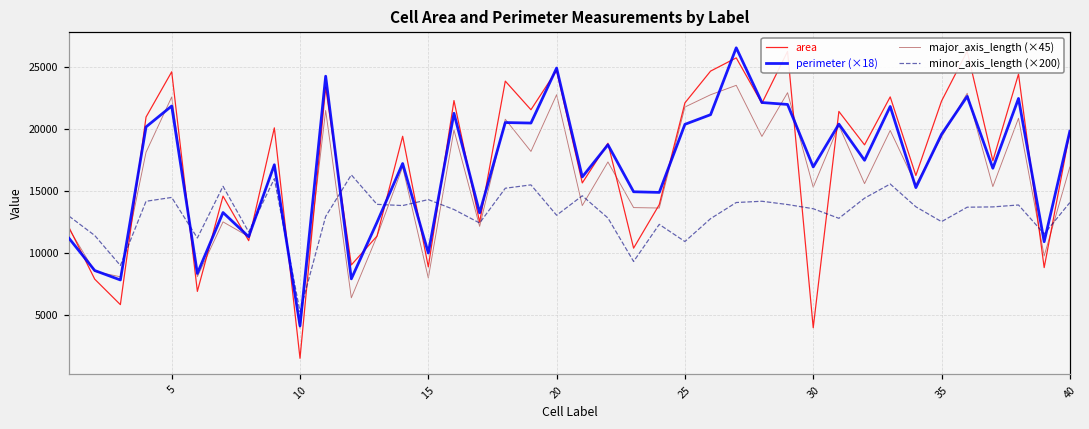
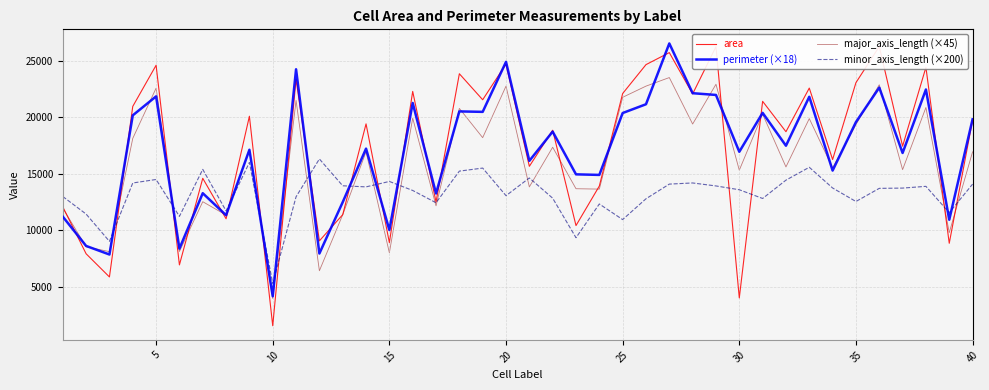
  {
    "area": {
      "5": 24600,
      "10": 1500,
      "15": 8900,
      "25": 22100,
      "30": 4000,
-     "35": 22200
+     "35": 23100
    },
    "perimeter (×18)": {
      "5": 21800,
      "15": 10000,
      "25": 20400,
      "30": 16900
    },
    "major_axis_length (×45)": {
      "5": 22600,
      "15": 8000,
      "20": 22800,
      "25": 21800,
      "30": 15300,
      "40": 16900
    },
    "minor_axis_length (×200)": {
      "5": 14500,
      "10": 5300,
      "15": 14300,
      "20": 13000,
      "25": 10900,
      "30": 13600,
      "35": 12500,
      "40": 14100
    }
  }
